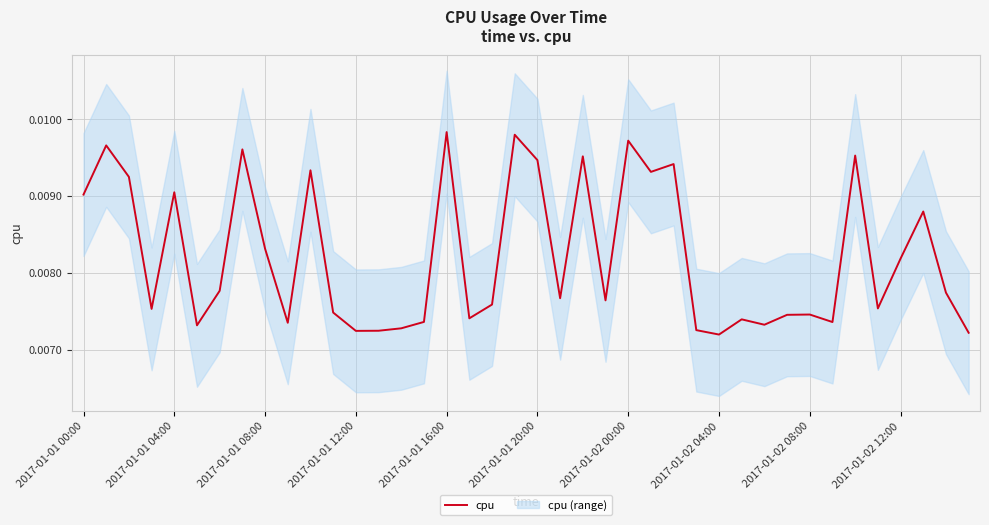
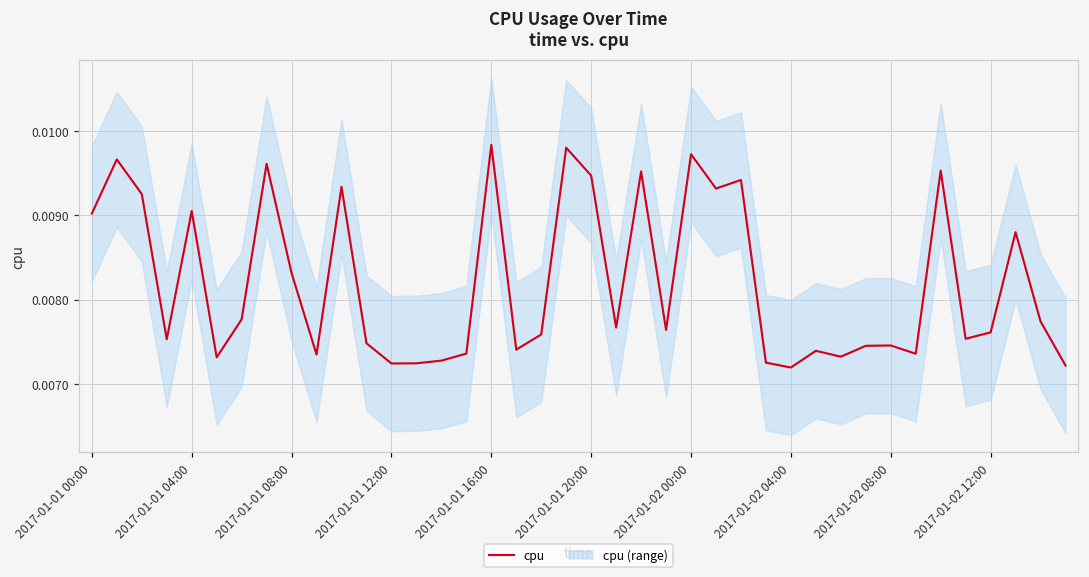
  {
    "cpu": {
      "2017-01-01 00:00": 0.0090,
      "2017-01-01 04:00": 0.0091,
      "2017-01-01 08:00": 0.0083,
      "2017-01-01 12:00": 0.0072,
      "2017-01-01 16:00": 0.0098,
      "2017-01-01 20:00": 0.0095,
      "2017-01-02 00:00": 0.0097,
      "2017-01-02 04:00": 0.0072,
      "2017-01-02 08:00": 0.0075,
-     "2017-01-02 12:00": 0.0082
+     "2017-01-02 12:00": 0.0076
    }
  }
